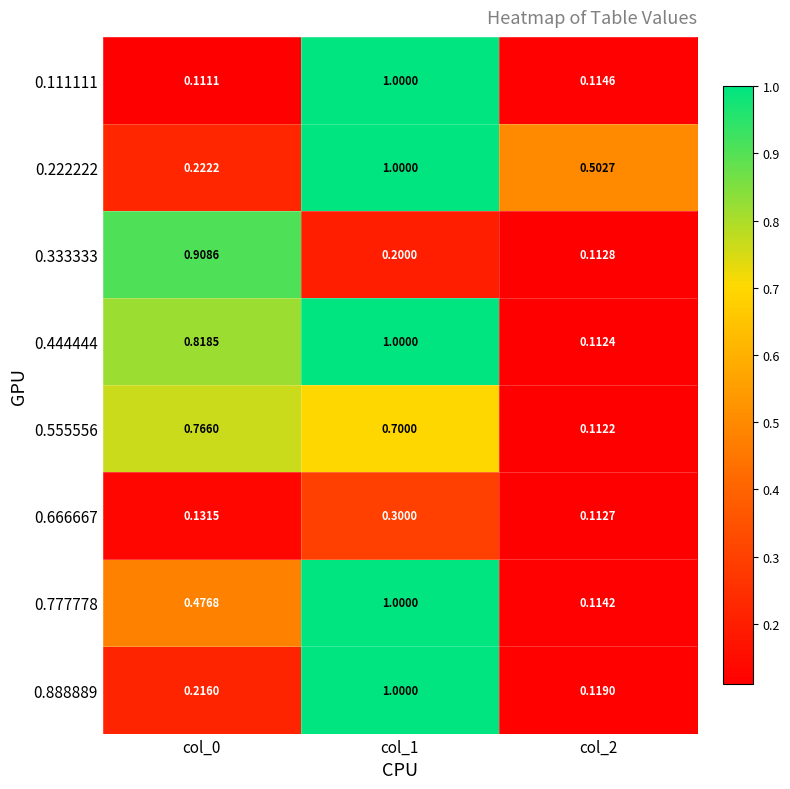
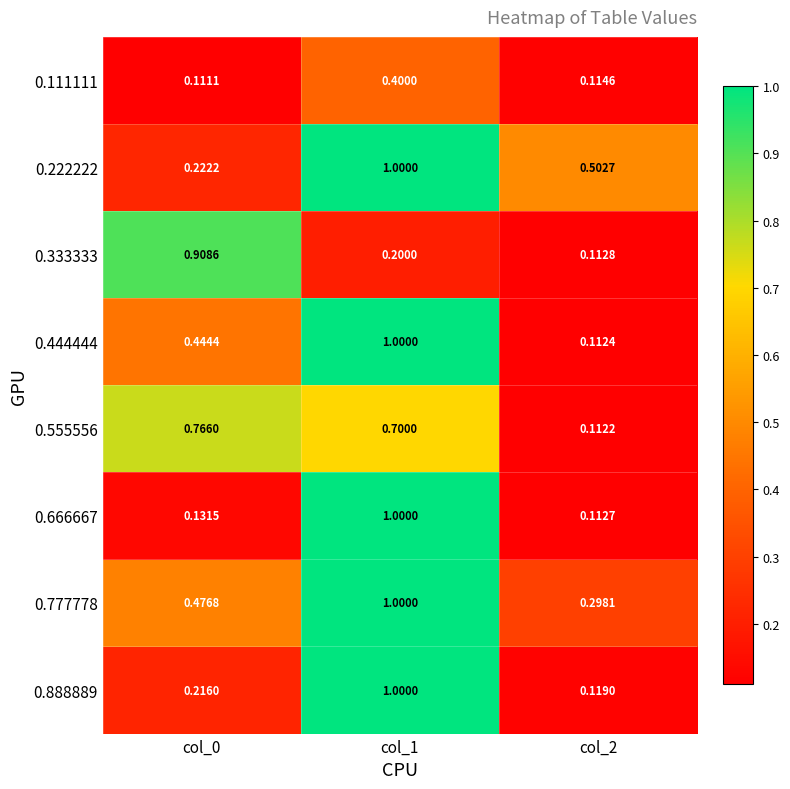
  {
    "0.111111": {
      "col_0": 0.1111,
-     "col_1": 1.0000,
+     "col_1": 0.4000,
      "col_2": 0.1146
    },
    "0.222222": {
      "col_0": 0.2222,
      "col_1": 1.0000,
      "col_2": 0.5027
    },
    "0.333333": {
      "col_0": 0.9086,
      "col_1": 0.2000,
      "col_2": 0.1128
    },
    "0.444444": {
-     "col_0": 0.8185,
+     "col_0": 0.4444,
      "col_1": 1.0000,
      "col_2": 0.1124
    },
    "0.555556": {
      "col_0": 0.7660,
      "col_1": 0.7000,
      "col_2": 0.1122
    },
    "0.666667": {
      "col_0": 0.1315,
-     "col_1": 0.3000,
+     "col_1": 1.0000,
      "col_2": 0.1127
    },
    "0.777778": {
      "col_0": 0.4768,
      "col_1": 1.0000,
-     "col_2": 0.1142
+     "col_2": 0.2981
    },
    "0.888889": {
      "col_0": 0.2160,
      "col_1": 1.0000,
      "col_2": 0.1190
    }
  }
